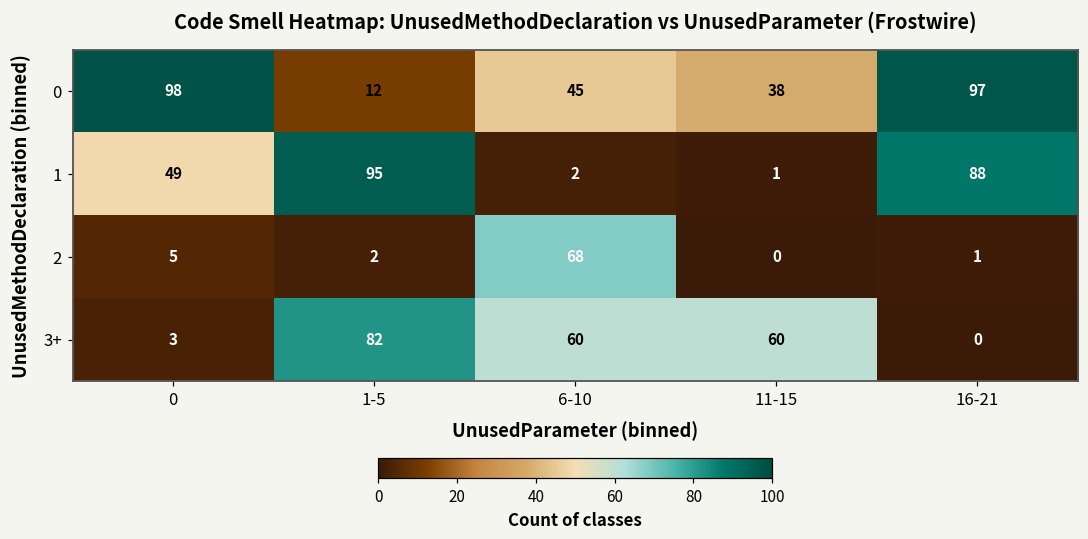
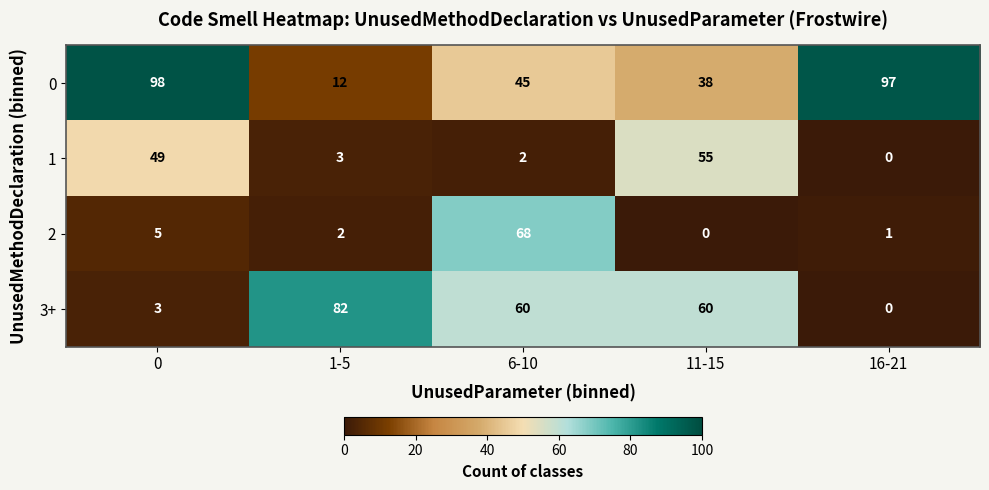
  {
    "0": {
      "0": 98,
      "1-5": 12,
      "6-10": 45,
      "11-15": 38,
      "16-21": 97
    },
    "1": {
      "0": 49,
-     "1-5": 95,
+     "1-5": 3,
      "6-10": 2,
-     "11-15": 1,
-     "16-21": 88
+     "11-15": 55,
+     "16-21": 0
    },
    "2": {
      "0": 5,
      "1-5": 2,
      "6-10": 68,
      "11-15": 0,
      "16-21": 1
    },
    "3+": {
      "0": 3,
      "1-5": 82,
      "6-10": 60,
      "11-15": 60,
      "16-21": 0
    }
  }
